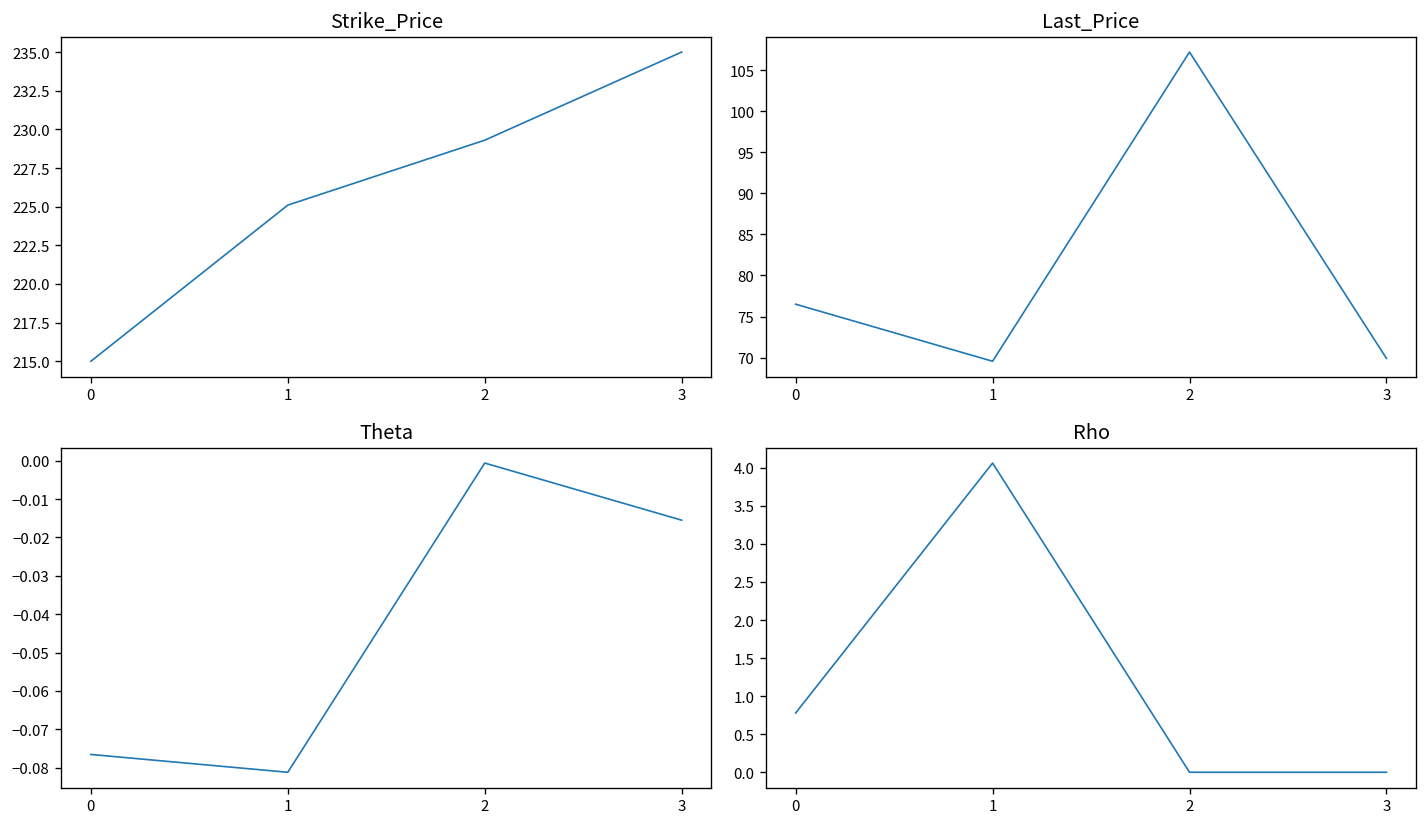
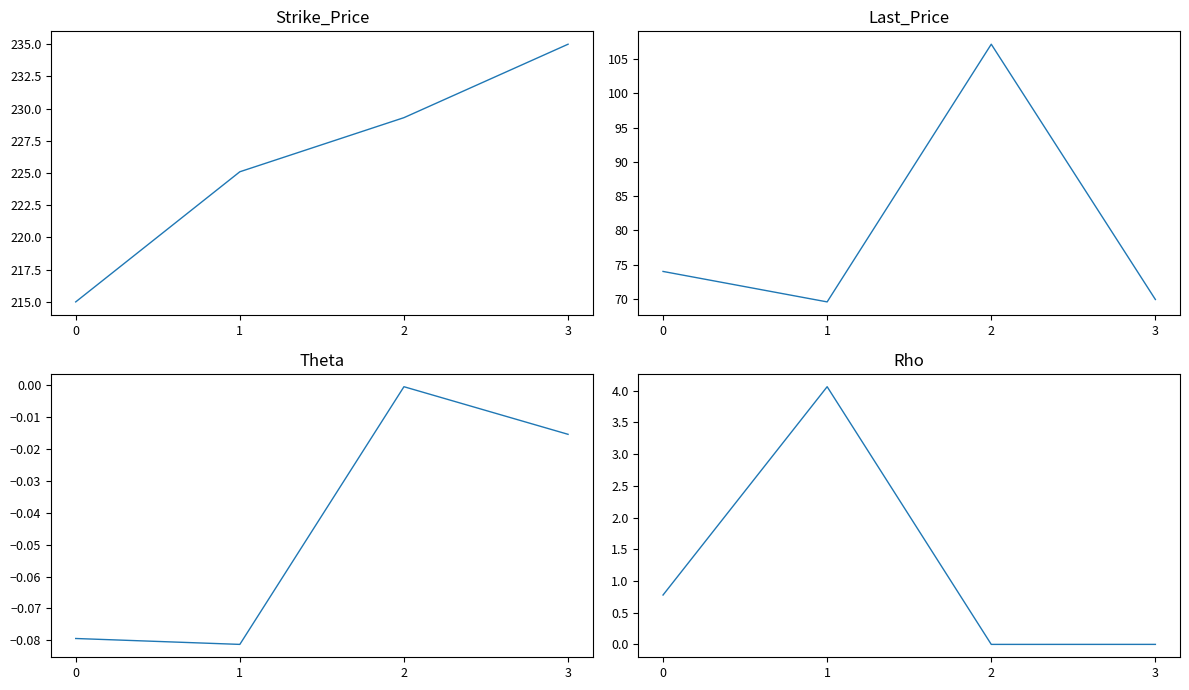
  {
    "Strike_Price": {
      "0": 215.0,
      "1": 225.1,
      "2": 229.3,
      "3": 235.0
    },
    "Last_Price": {
-     "0": 77,
+     "0": 74,
      "1": 70,
      "2": 107,
      "3": 70
    },
    "Theta": {
-     "0": -0.077,
+     "0": -0.079,
      "1": -0.081,
      "2": -0.001,
      "3": -0.015
    },
    "Rho": {
      "0": 0.8,
      "1": 4.1,
      "2": 0.0,
      "3": 0.0
    }
  }
